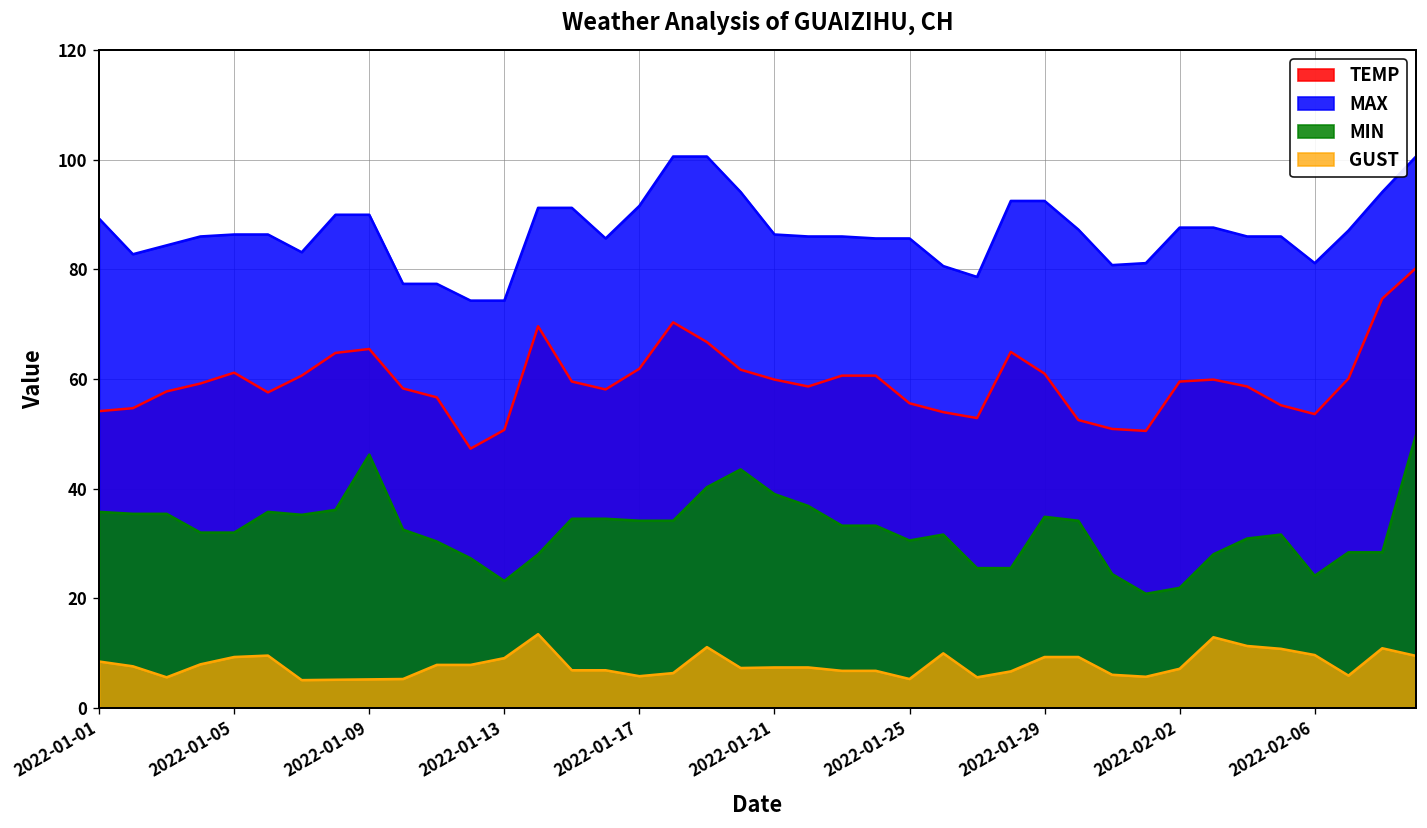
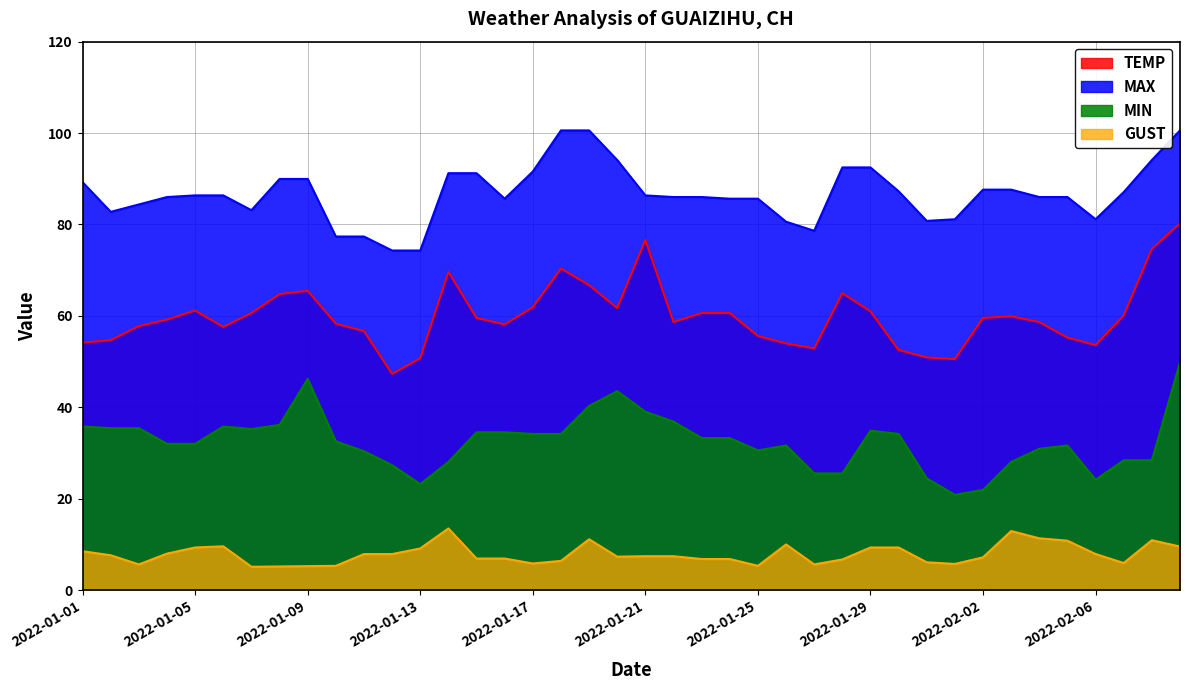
  {
    "TEMP": {
      "2022-01-01": 54,
      "2022-01-05": 61,
      "2022-01-09": 65,
      "2022-01-13": 51,
      "2022-01-17": 62,
-     "2022-01-21": 60,
+     "2022-01-21": 77,
      "2022-01-25": 56,
      "2022-01-29": 61,
      "2022-02-02": 60,
      "2022-02-06": 54
    },
    "MAX": {
      "2022-01-01": 89,
      "2022-01-05": 86,
      "2022-01-09": 90,
      "2022-01-13": 74,
      "2022-01-17": 92,
      "2022-01-21": 86,
      "2022-01-25": 86,
      "2022-01-29": 92,
      "2022-02-02": 88,
      "2022-02-06": 81
    },
    "MIN": {
      "2022-01-01": 36,
      "2022-01-05": 32,
      "2022-01-09": 46,
      "2022-01-13": 23,
      "2022-01-17": 34,
      "2022-01-21": 39,
      "2022-01-25": 31,
      "2022-01-29": 35,
      "2022-02-02": 22,
      "2022-02-06": 24
    },
    "GUST": {
      "2022-01-01": 8,
      "2022-01-05": 9,
      "2022-01-09": 5,
      "2022-01-13": 9,
      "2022-01-17": 6,
      "2022-01-21": 7,
      "2022-01-25": 5,
      "2022-01-29": 9,
      "2022-02-02": 7,
-     "2022-02-06": 10
+     "2022-02-06": 8
    }
  }
